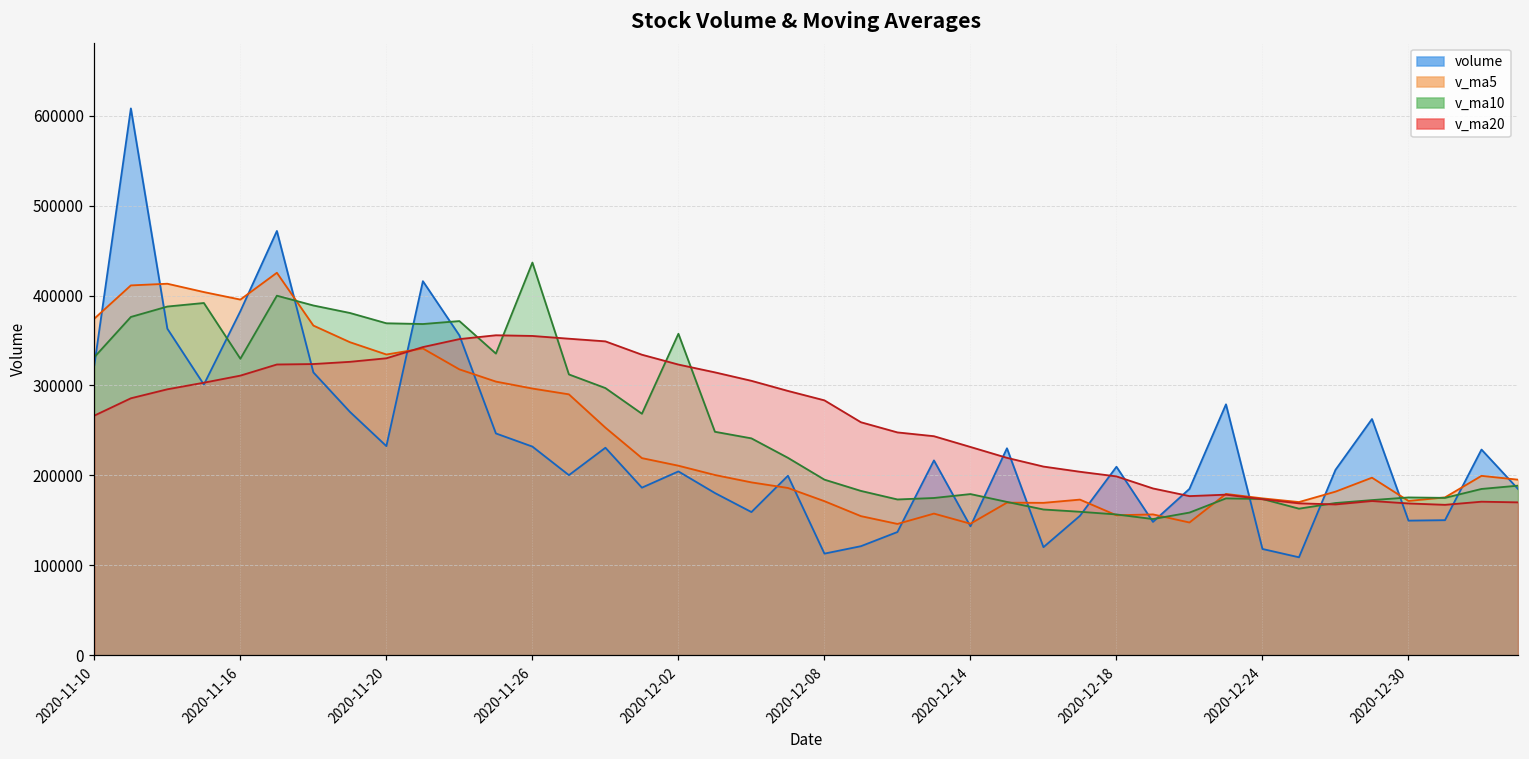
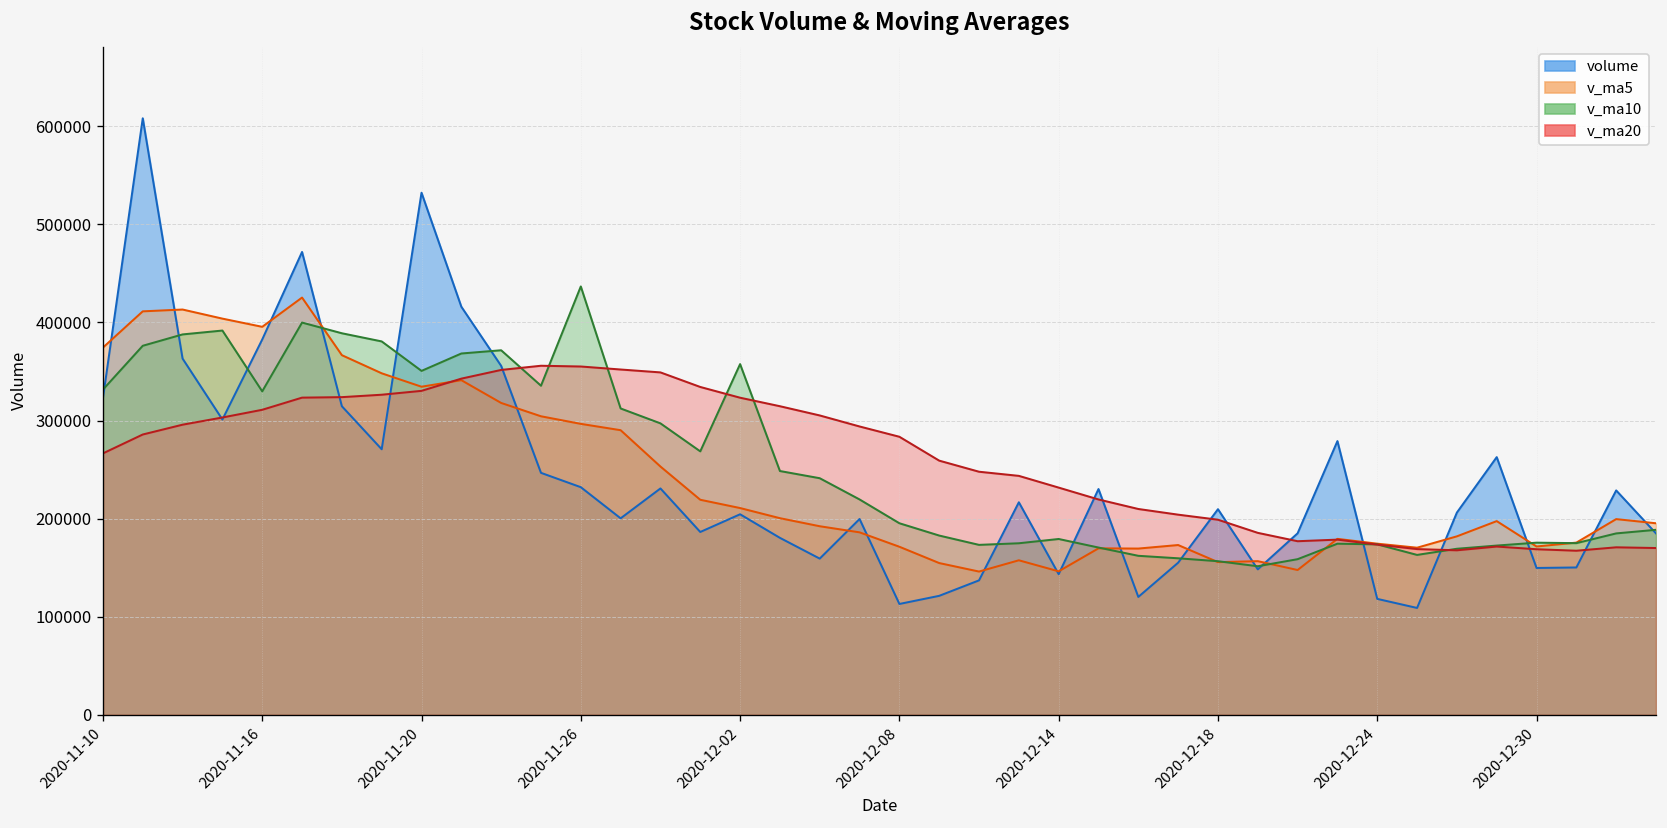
  {
    "volume": {
      "2020-11-10": 320000,
      "2020-11-16": 380000,
-     "2020-11-20": 230000,
+     "2020-11-20": 530000,
      "2020-11-26": 230000,
      "2020-12-02": 200000,
      "2020-12-08": 110000,
      "2020-12-18": 210000,
      "2020-12-24": 120000,
      "2020-12-30": 150000
    },
    "v_ma10": {
      "2020-11-10": 330000,
      "2020-11-16": 330000,
-     "2020-11-20": 370000,
+     "2020-11-20": 350000,
      "2020-11-26": 440000,
      "2020-12-02": 360000,
      "2020-12-08": 200000,
      "2020-12-14": 180000,
      "2020-12-30": 180000
    }
  }
